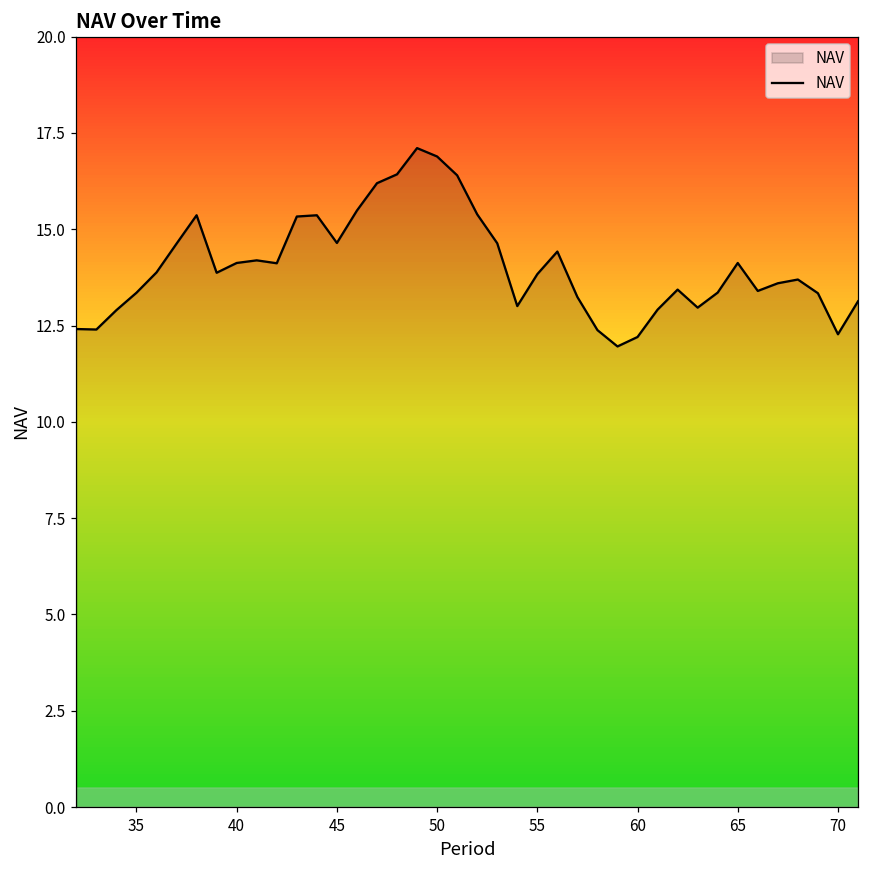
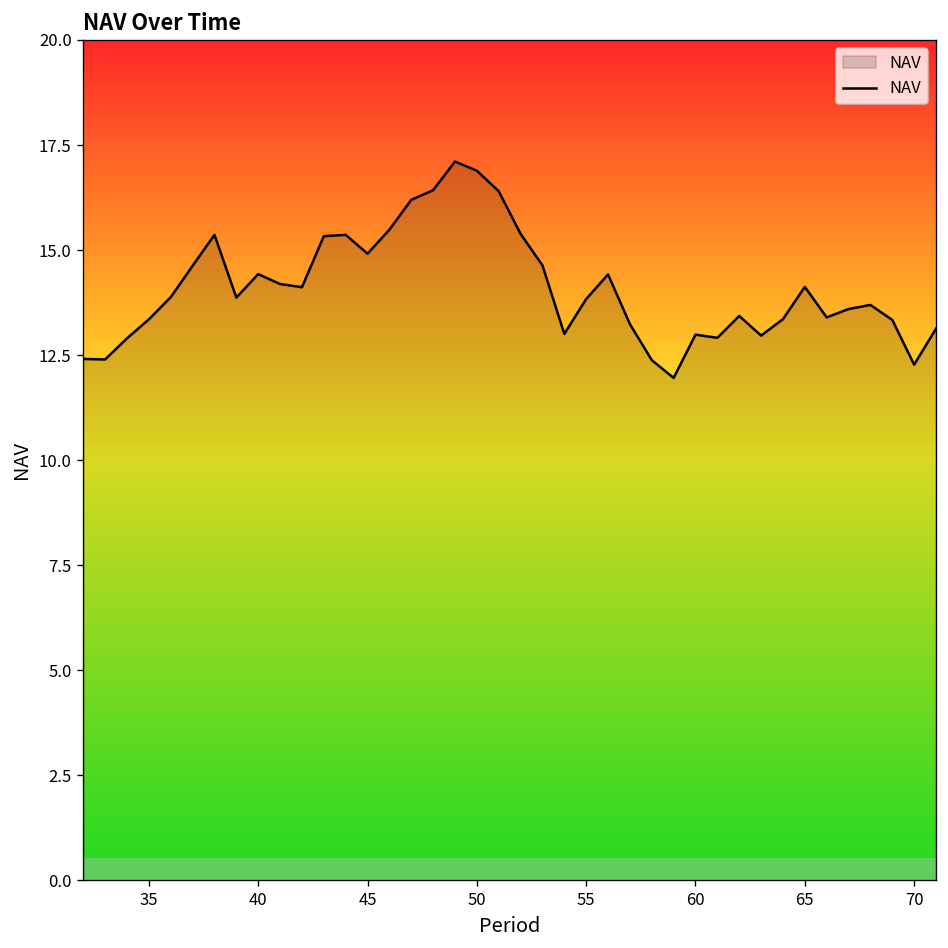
  {
    "35": 13.4,
-   "40": 14.1,
-   "45": 14.6,
+   "40": 14.4,
+   "45": 14.9,
    "50": 16.9,
    "55": 13.8,
-   "60": 12.2,
+   "60": 13.0,
    "65": 14.1,
    "70": 12.3
  }
